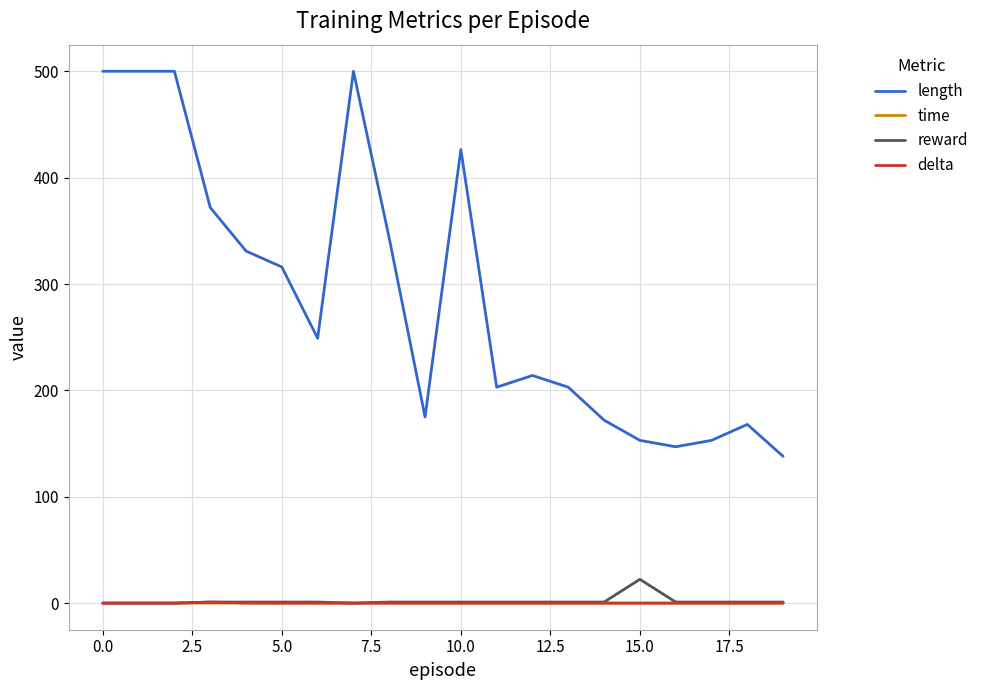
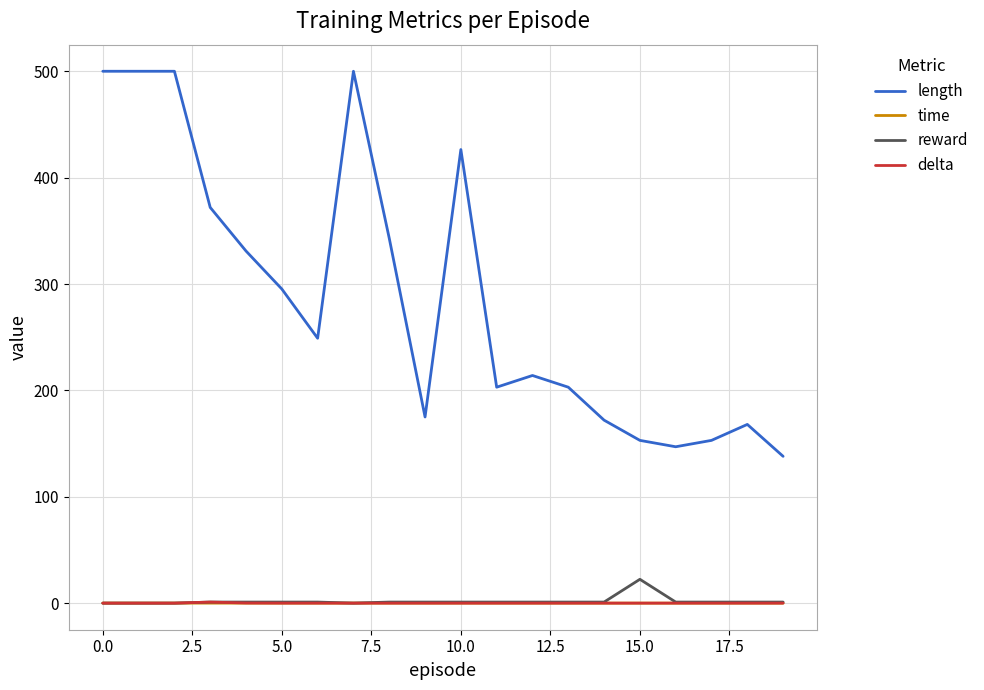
  {
    "length": {
      "0.0": 500,
-     "5.0": 316,
+     "5.0": 295,
      "10.0": 426,
      "15.0": 153
    },
    "reward": {
      "15.0": 22
    }
  }
